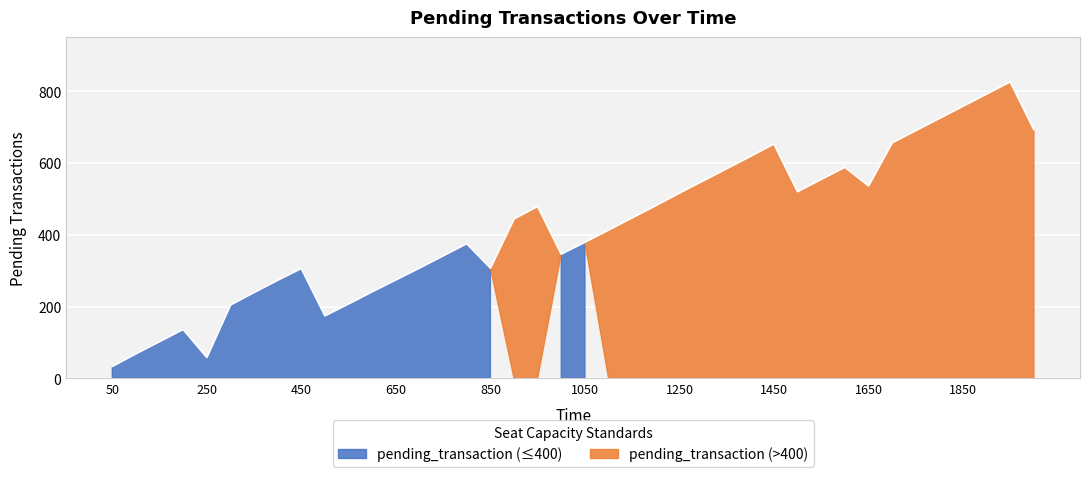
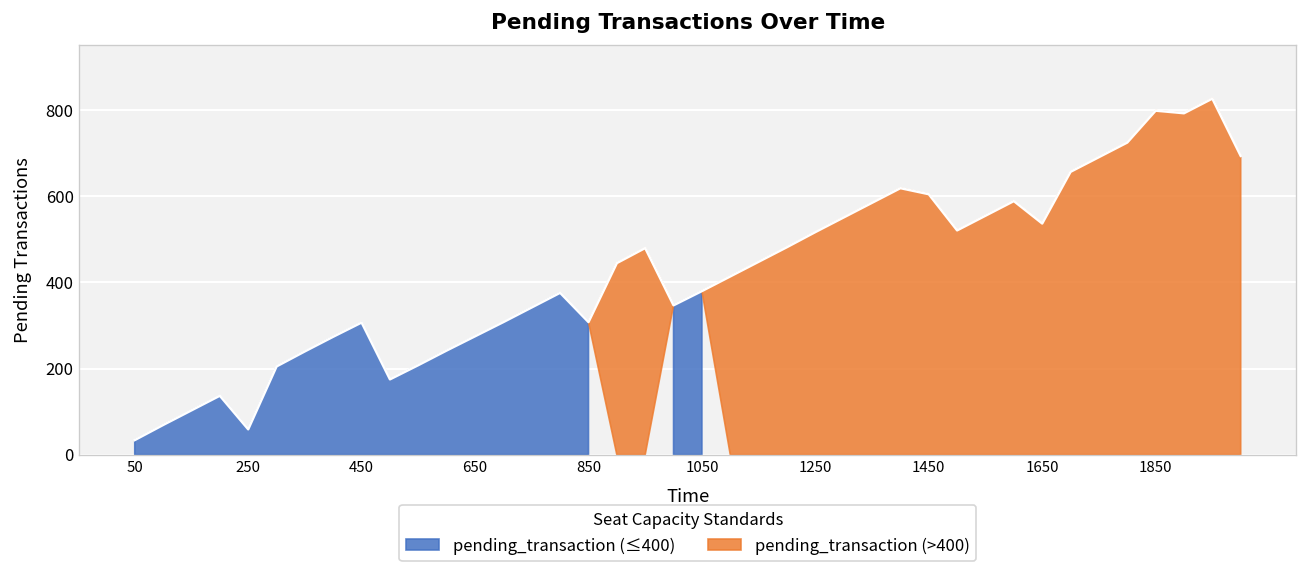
  {
    "50": 30,
    "250": 60,
    "450": 310,
    "650": 280,
    "850": 310,
    "1050": 380,
    "1250": 520,
-   "1450": 650,
+   "1450": 610,
    "1650": 540,
-   "1850": 760
+   "1850": 800
  }
